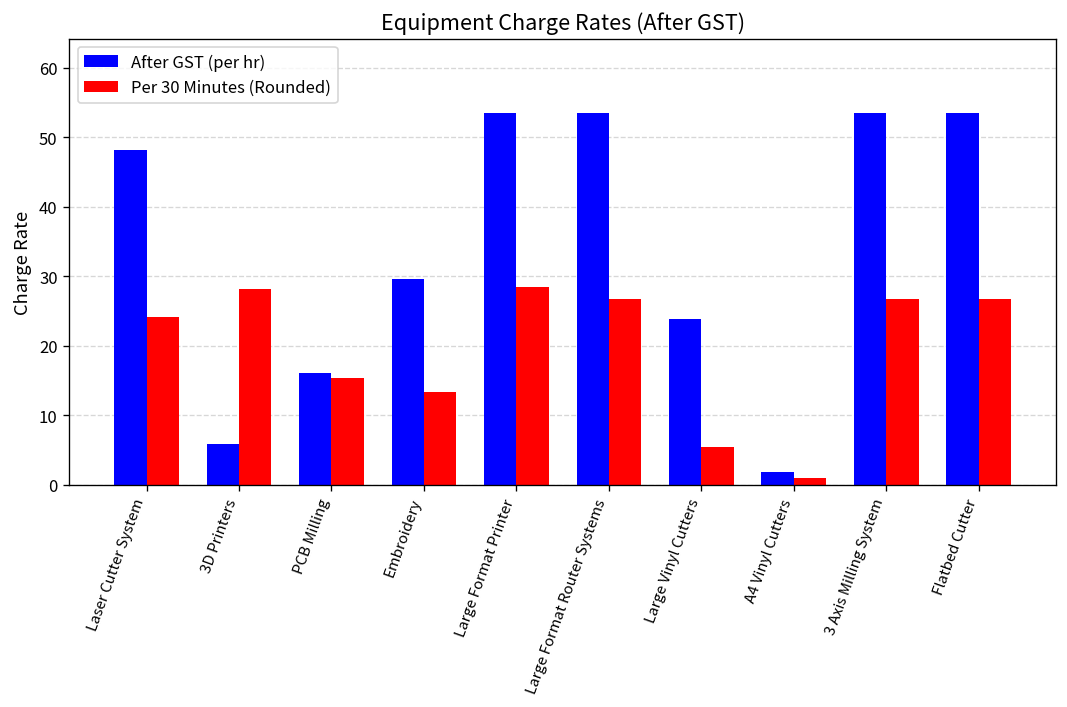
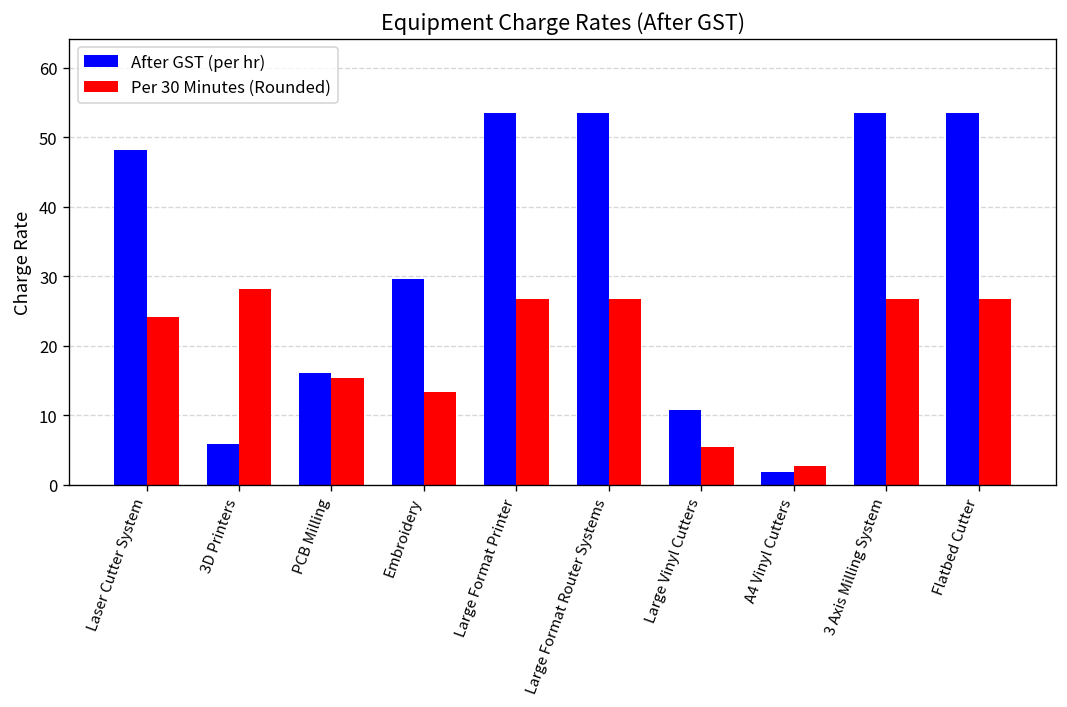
  {
    "After GST (per hr)": {
      "Laser Cutter System": 48,
      "3D Printers": 6,
      "PCB Milling": 16,
      "Embroidery": 30,
      "Large Format Printer": 54,
      "Large Format Router Systems": 54,
-     "Large Vinyl Cutters": 24,
+     "Large Vinyl Cutters": 11,
      "A4 Vinyl Cutters": 2,
      "3 Axis Milling System": 54,
      "Flatbed Cutter": 54
    },
    "Per 30 Minutes (Rounded)": {
      "Laser Cutter System": 24,
      "3D Printers": 28,
      "PCB Milling": 15,
      "Embroidery": 13,
-     "Large Format Printer": 29,
+     "Large Format Printer": 27,
      "Large Format Router Systems": 27,
      "Large Vinyl Cutters": 5,
-     "A4 Vinyl Cutters": 1,
+     "A4 Vinyl Cutters": 3,
      "3 Axis Milling System": 27,
      "Flatbed Cutter": 27
    }
  }
